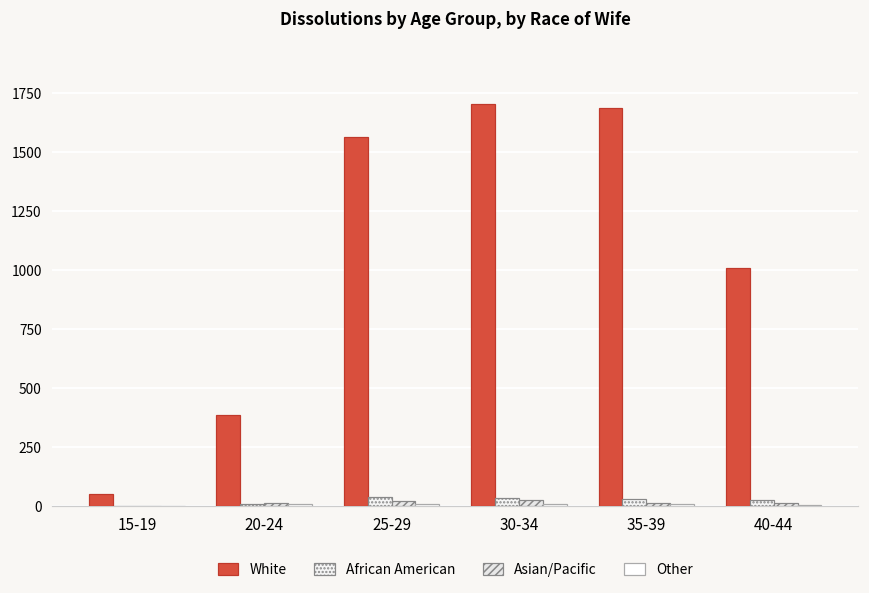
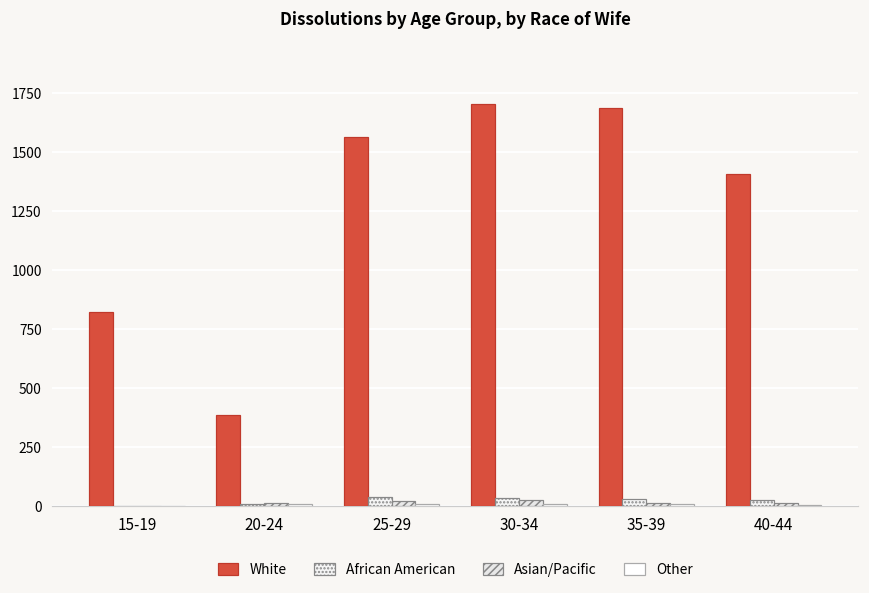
  {
    "White": {
-     "15-19": 50,
+     "15-19": 820,
      "20-24": 380,
      "25-29": 1560,
      "30-34": 1710,
      "35-39": 1690,
-     "40-44": 1010
+     "40-44": 1410
    }
  }
